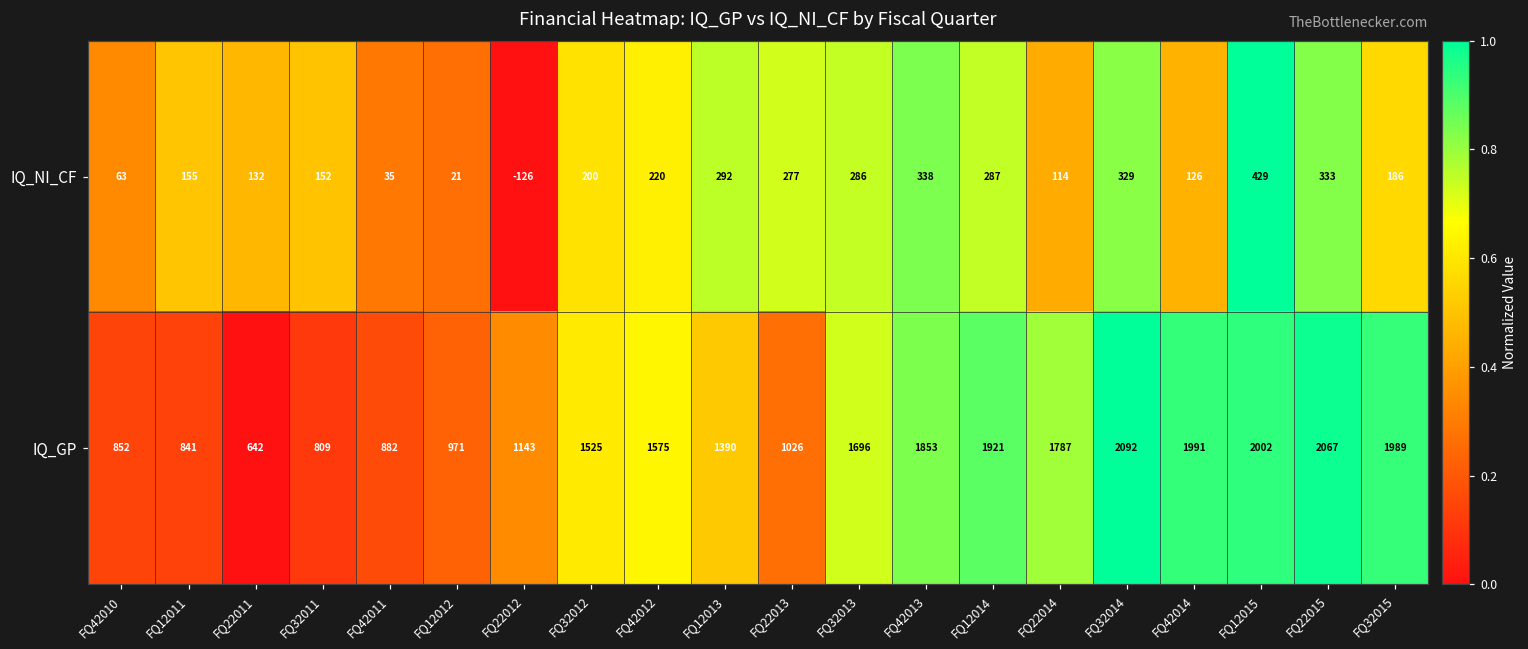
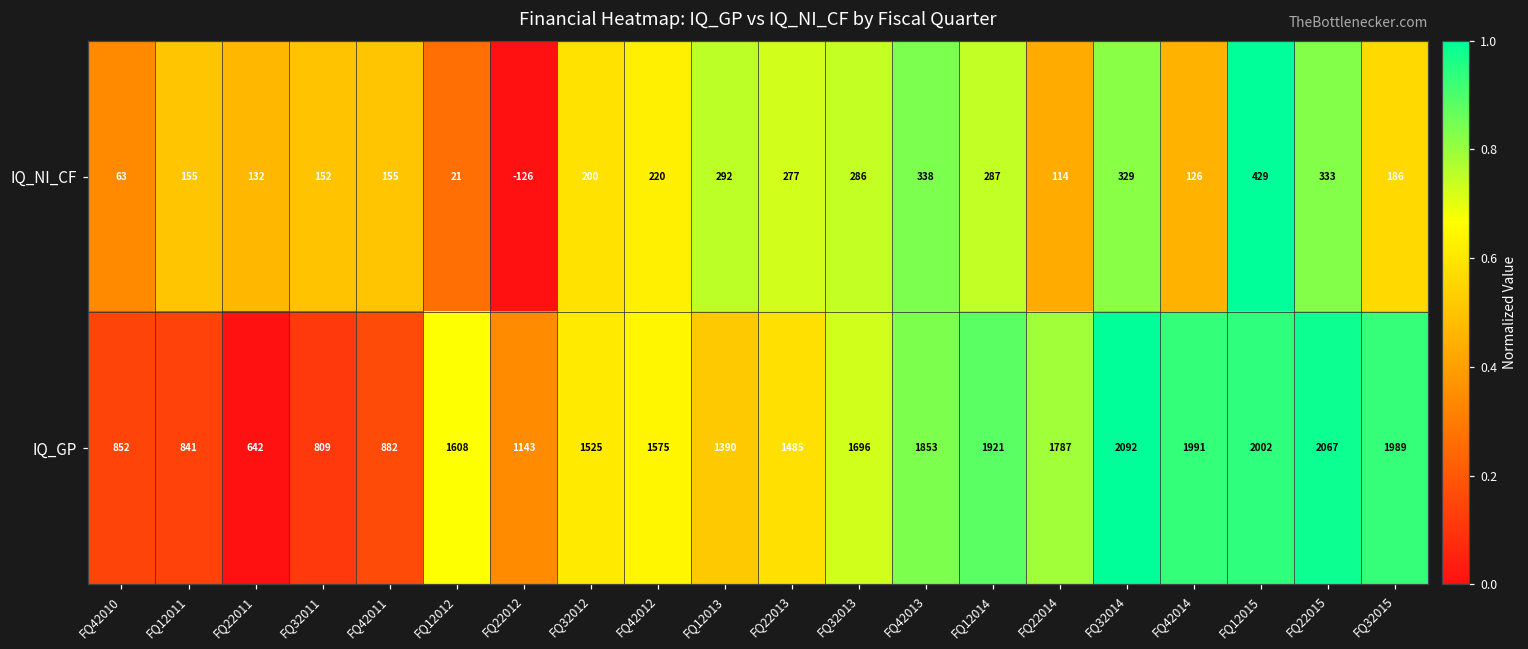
  {
    "IQ_NI_CF": {
      "FQ42010": 63,
      "FQ12011": 155,
      "FQ22011": 132,
      "FQ32011": 152,
-     "FQ42011": 35,
+     "FQ42011": 155,
      "FQ12012": 21,
      "FQ22012": -126,
      "FQ32012": 200,
      "FQ42012": 220,
      "FQ12013": 292,
      "FQ22013": 277,
      "FQ32013": 286,
      "FQ42013": 338,
      "FQ12014": 287,
      "FQ22014": 114,
      "FQ32014": 329,
      "FQ42014": 126,
      "FQ12015": 429,
      "FQ22015": 333,
      "FQ32015": 186
    },
    "IQ_GP": {
      "FQ42010": 852,
      "FQ12011": 841,
      "FQ22011": 642,
      "FQ32011": 809,
      "FQ42011": 882,
-     "FQ12012": 971,
+     "FQ12012": 1608,
      "FQ22012": 1143,
      "FQ32012": 1525,
      "FQ42012": 1575,
      "FQ12013": 1390,
-     "FQ22013": 1026,
+     "FQ22013": 1485,
      "FQ32013": 1696,
      "FQ42013": 1853,
      "FQ12014": 1921,
      "FQ22014": 1787,
      "FQ32014": 2092,
      "FQ42014": 1991,
      "FQ12015": 2002,
      "FQ22015": 2067,
      "FQ32015": 1989
    }
  }
